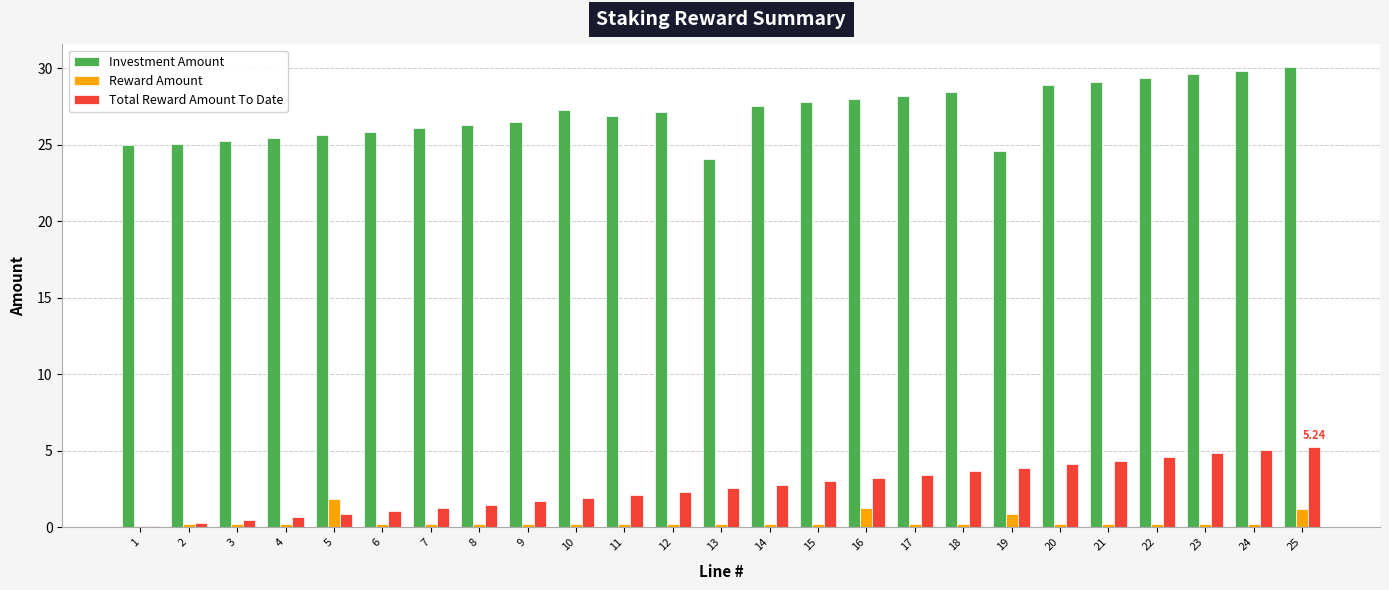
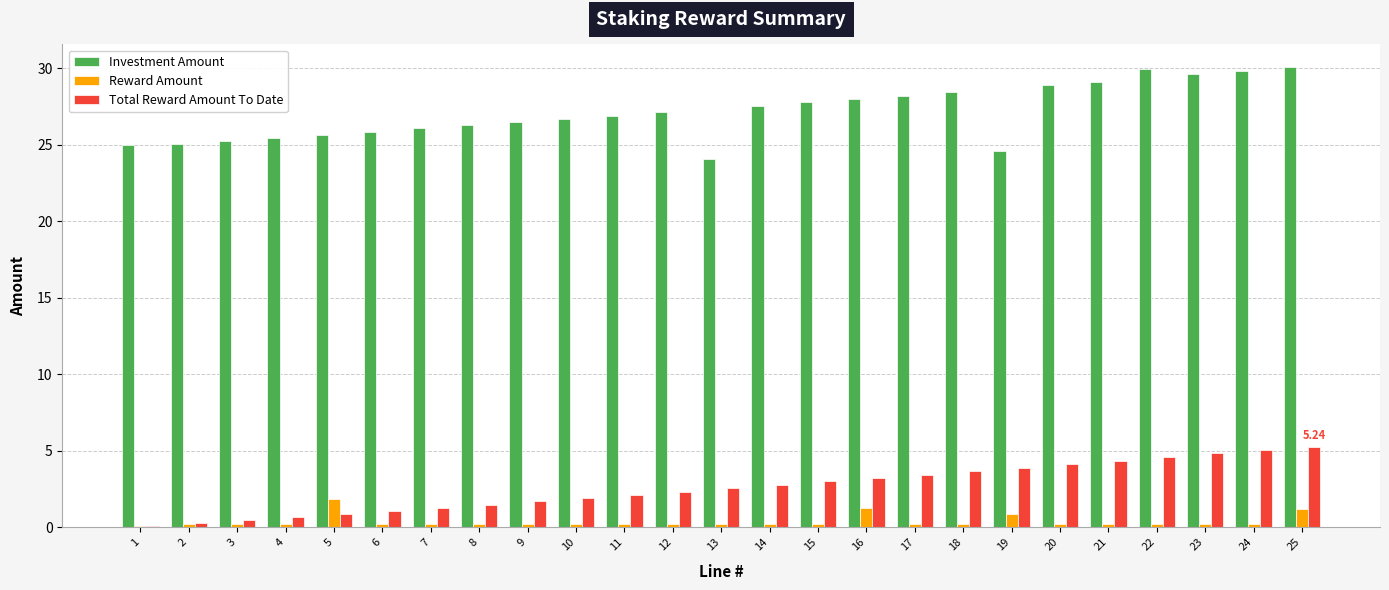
  {
    "Investment Amount": {
      "1": 25.0,
      "2": 25.1,
      "3": 25.2,
      "4": 25.5,
      "5": 25.7,
      "6": 25.9,
      "7": 26.1,
      "8": 26.3,
      "9": 26.5,
-     "10": 27.3,
+     "10": 26.7,
      "11": 26.9,
      "12": 27.1,
      "13": 24.1,
      "14": 27.6,
      "15": 27.8,
      "16": 28.0,
      "17": 28.2,
      "18": 28.4,
      "19": 24.6,
      "20": 28.9,
      "21": 29.1,
-     "22": 29.4,
+     "22": 29.9,
      "23": 29.6,
      "24": 29.8,
      "25": 30.1
    },
    "Reward Amount": {
      "2": 0.2,
      "3": 0.2,
      "4": 0.2,
      "5": 1.8,
      "6": 0.2,
      "7": 0.2,
      "8": 0.2,
      "9": 0.2,
      "10": 0.2,
      "11": 0.2,
      "12": 0.2,
      "13": 0.2,
      "14": 0.2,
      "15": 0.2,
      "16": 1.2,
      "17": 0.2,
      "18": 0.2,
      "19": 0.9,
      "20": 0.2,
      "21": 0.2,
      "22": 0.2,
      "23": 0.2,
      "24": 0.2,
      "25": 1.2
    },
    "Total Reward Amount To Date": {
      "25": 5.24
    }
  }
